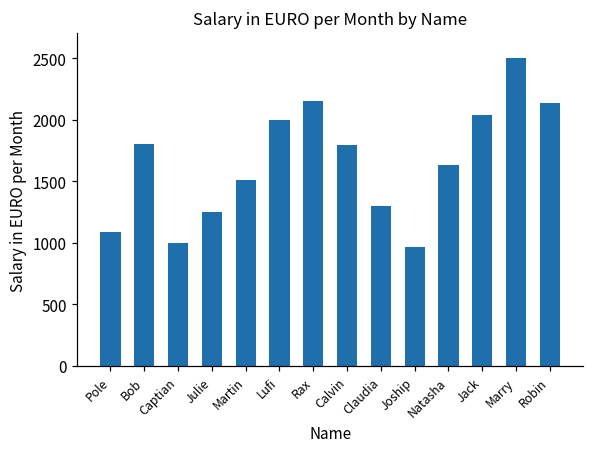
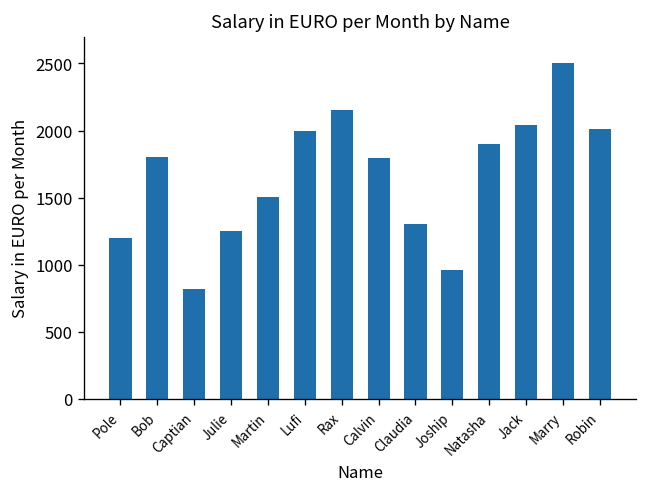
  {
-   "Pole": 1090,
+   "Pole": 1200,
    "Bob": 1800,
-   "Captian": 1000,
+   "Captian": 820,
    "Julie": 1250,
    "Martin": 1510,
    "Lufi": 2000,
    "Rax": 2150,
    "Calvin": 1790,
    "Claudia": 1300,
    "Joship": 960,
-   "Natasha": 1630,
+   "Natasha": 1900,
    "Jack": 2040,
    "Marry": 2500,
-   "Robin": 2140
+   "Robin": 2010
  }
